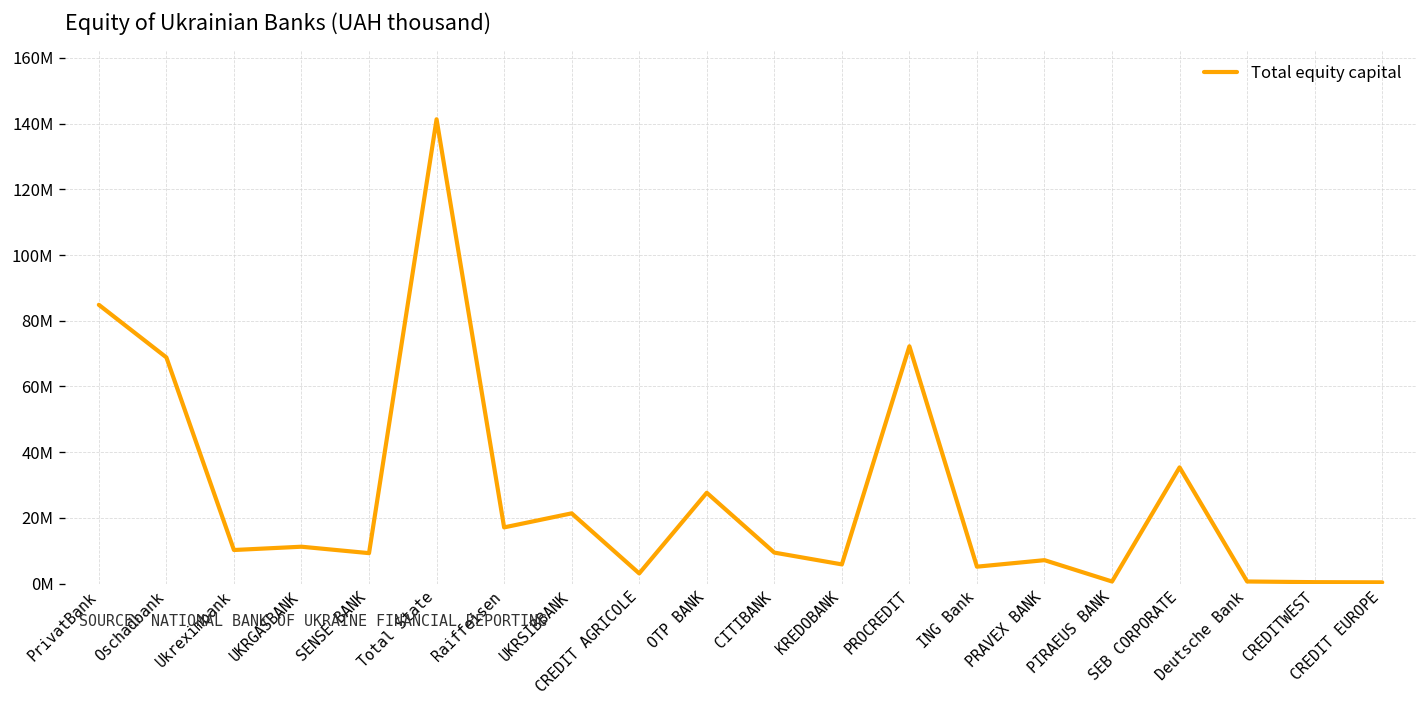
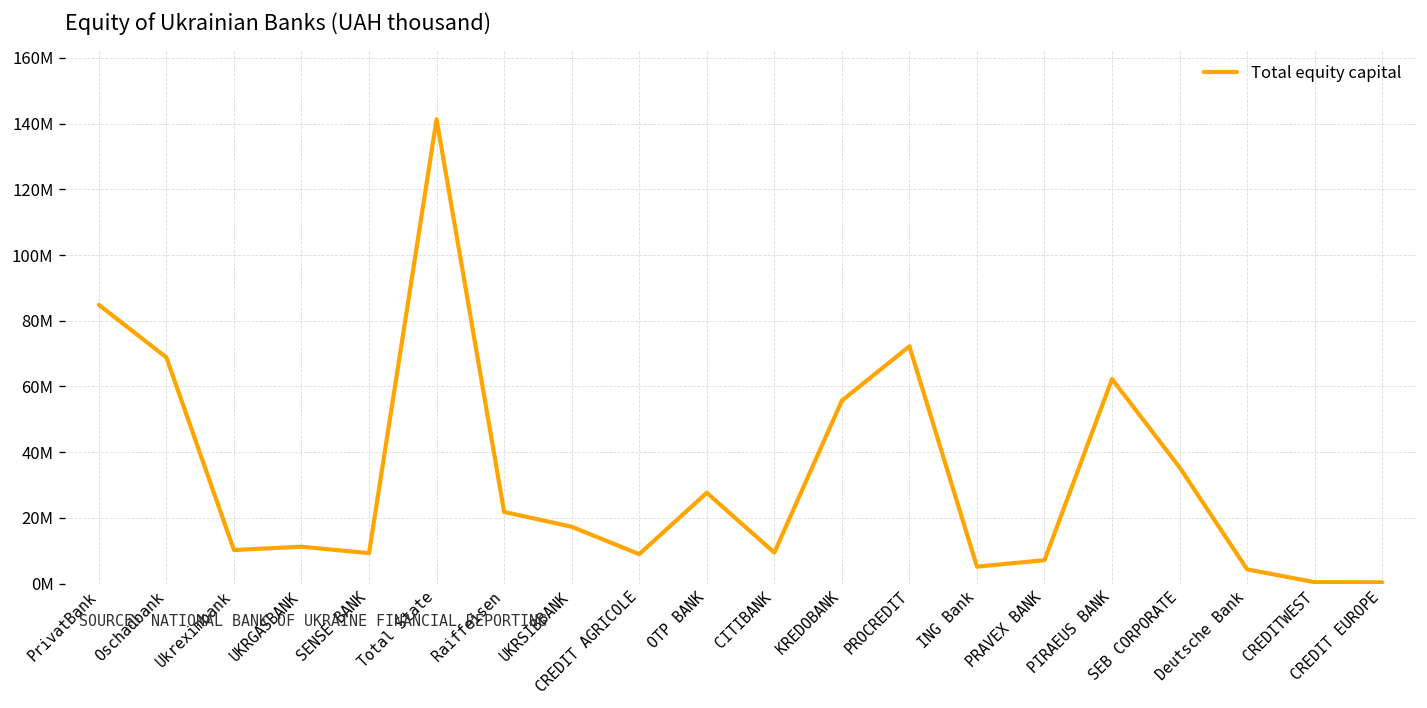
  {
    "PrivatBank": 85000000,
    "Oschadbank": 69000000,
    "Ukreximbank": 10000000,
    "UKRGASBANK": 11000000,
    "SENSE BANK": 9000000,
    "Total State": 141000000,
-   "Raiffeisen": 17000000,
-   "UKRSIBBANK": 21000000,
-   "CREDIT AGRICOLE": 3000000,
+   "Raiffeisen": 22000000,
+   "UKRSIBBANK": 17000000,
+   "CREDIT AGRICOLE": 9000000,
    "OTP BANK": 28000000,
    "CITIBANK": 9000000,
-   "KREDOBANK": 6000000,
+   "KREDOBANK": 56000000,
    "PROCREDIT": 72000000,
    "ING Bank": 5000000,
    "PRAVEX BANK": 7000000,
-   "PIRAEUS BANK": 1000000,
+   "PIRAEUS BANK": 62000000,
    "SEB CORPORATE": 35000000,
-   "Deutsche Bank": 1000000,
+   "Deutsche Bank": 4000000,
    "CREDITWEST": 0,
    "CREDIT EUROPE": 0
  }
